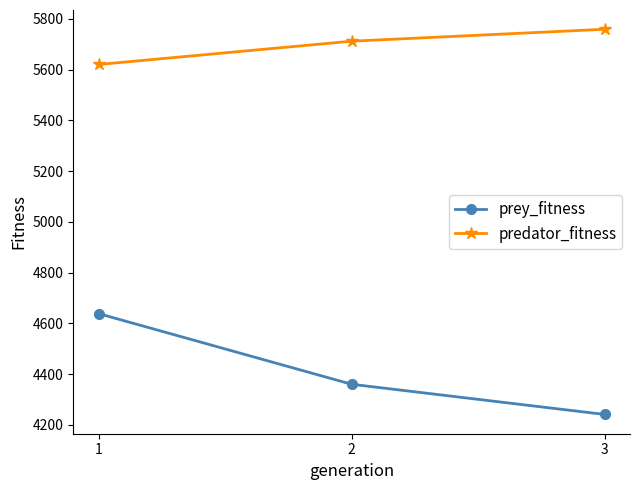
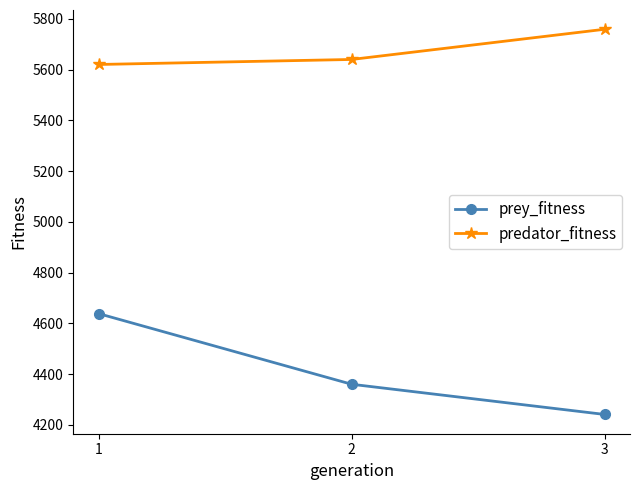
  {
    "prey_fitness": {
      "1": 4640,
      "2": 4360,
      "3": 4240
    },
    "predator_fitness": {
      "1": 5620,
-     "2": 5710,
+     "2": 5640,
      "3": 5760
    }
  }
